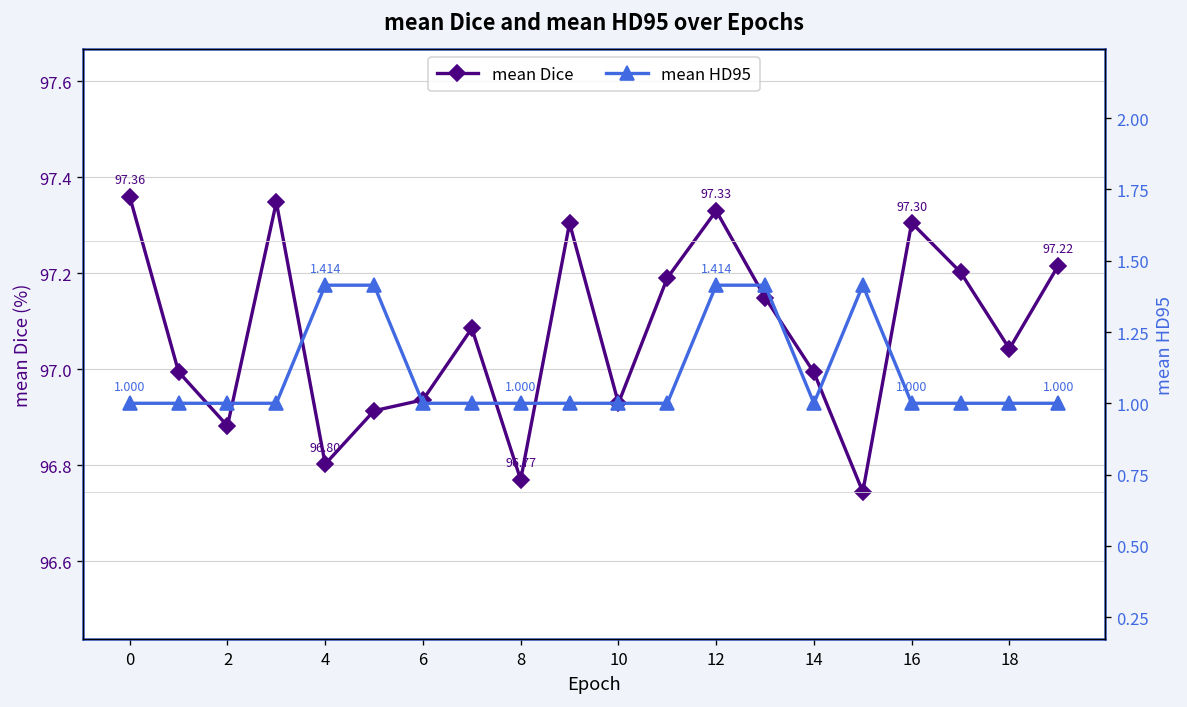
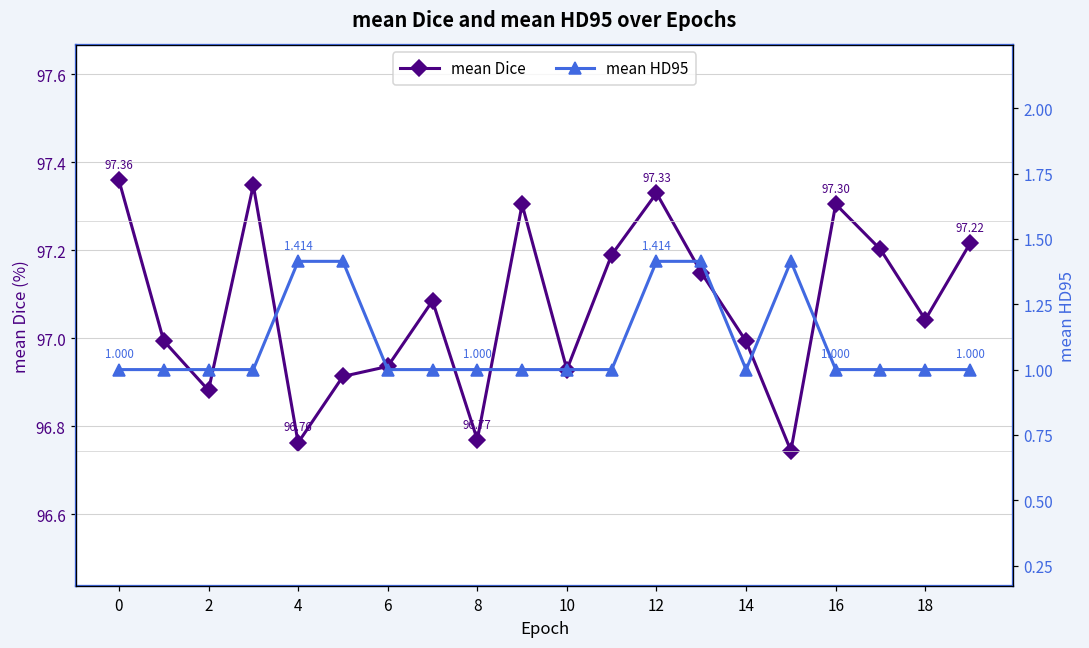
  {
    "mean Dice": {
      "0": 97.36,
-     "4": 96.80,
+     "4": 96.76,
      "8": 96.77,
      "12": 97.33,
      "16": 97.30
    },
    "mean HD95": {
      "0": 1.000,
      "4": 1.414,
      "8": 1.000,
      "12": 1.414,
      "16": 1.000
    }
  }
